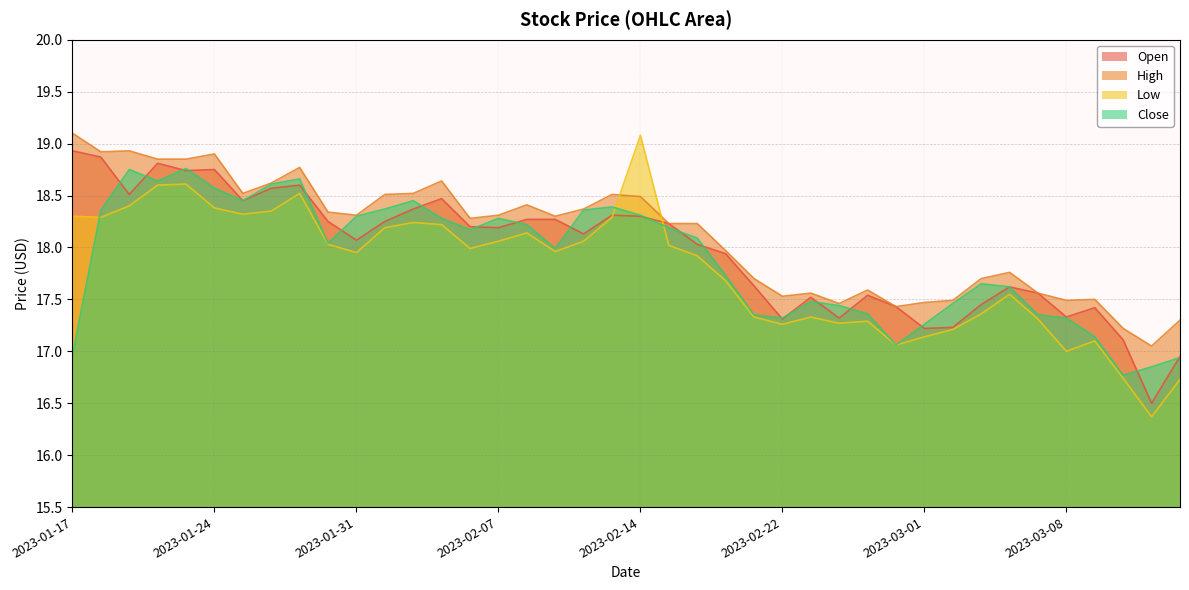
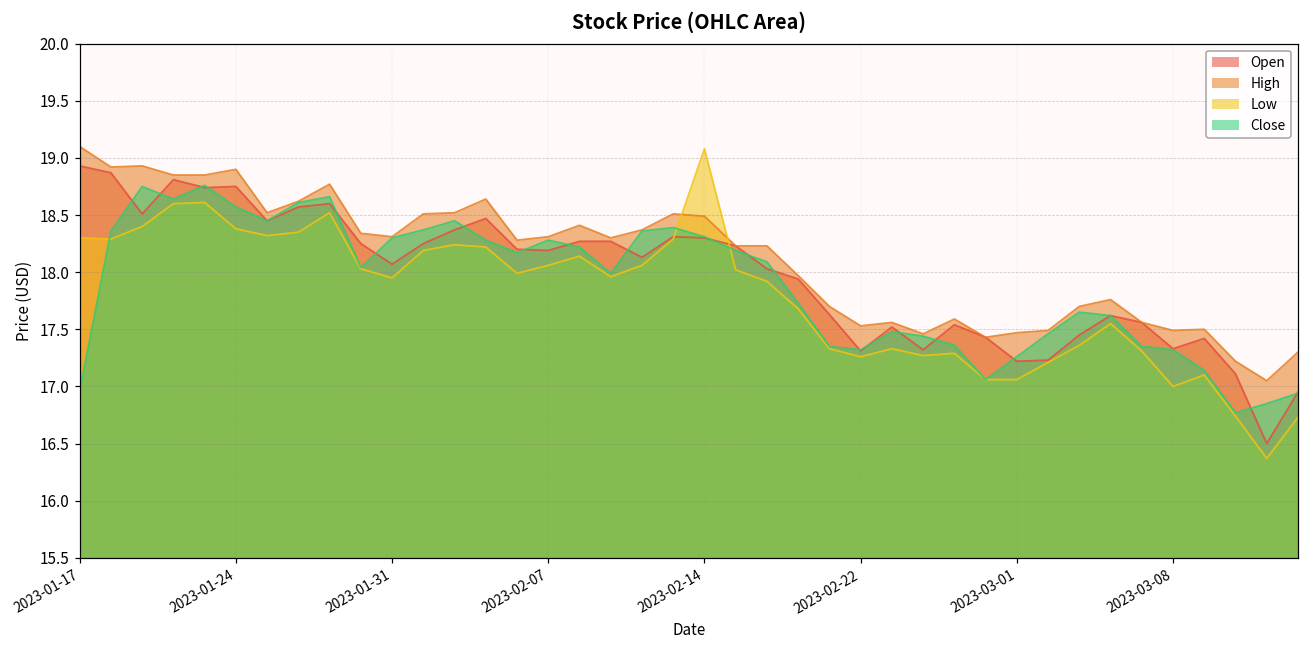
  {
    "Low": {
      "2023-01-17": 18.30,
      "2023-01-24": 18.38,
      "2023-01-31": 17.95,
      "2023-02-07": 18.06,
      "2023-02-14": 19.08,
      "2023-02-22": 17.26,
-     "2023-03-01": 17.14,
+     "2023-03-01": 17.06,
      "2023-03-08": 17.00
    },
    "Close": {
      "2023-01-17": 16.96,
      "2023-01-24": 18.57,
      "2023-02-07": 18.28,
      "2023-03-01": 17.26
    }
  }
